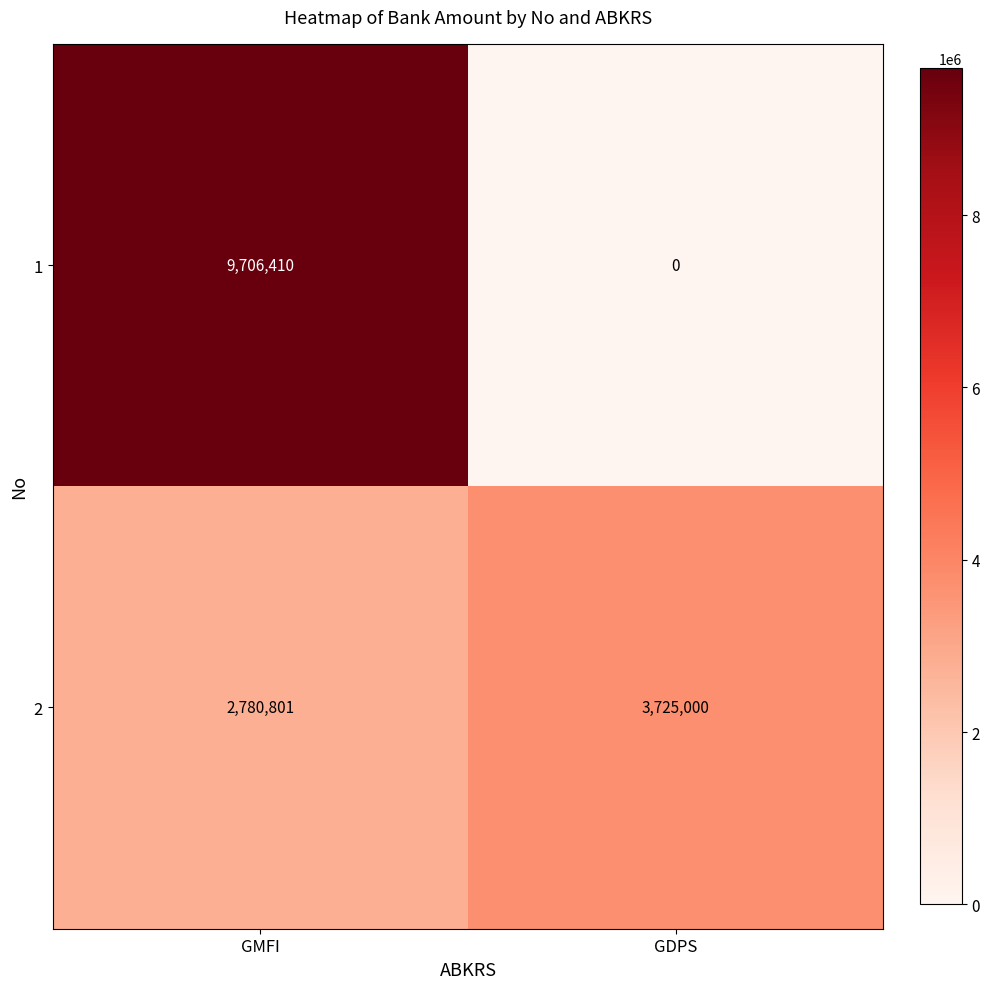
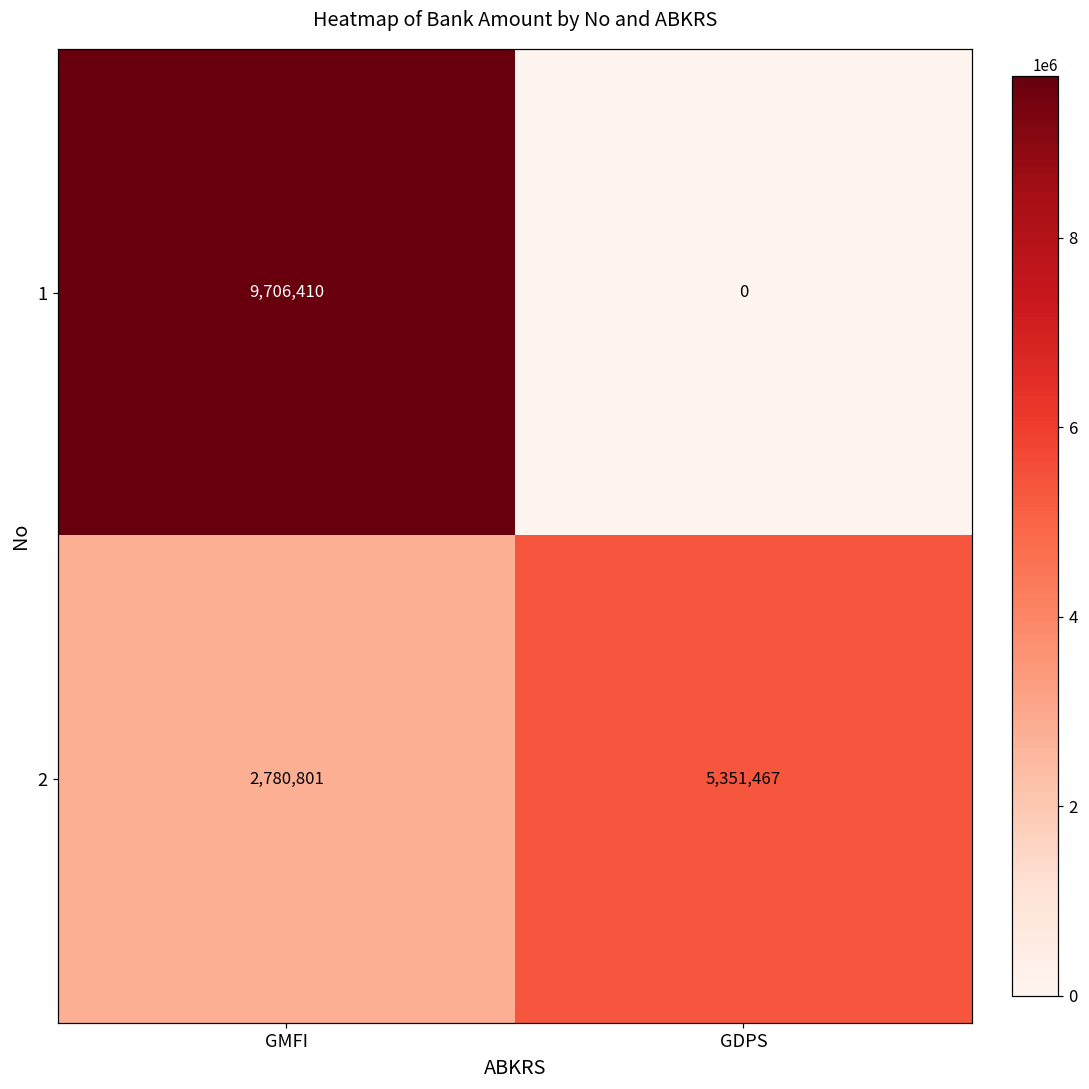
  {
    "1": {
      "GMFI": "9,706,410",
      "GDPS": "0"
    },
    "2": {
      "GMFI": "2,780,801",
-     "GDPS": "3,725,000"
+     "GDPS": "5,351,467"
    }
  }
